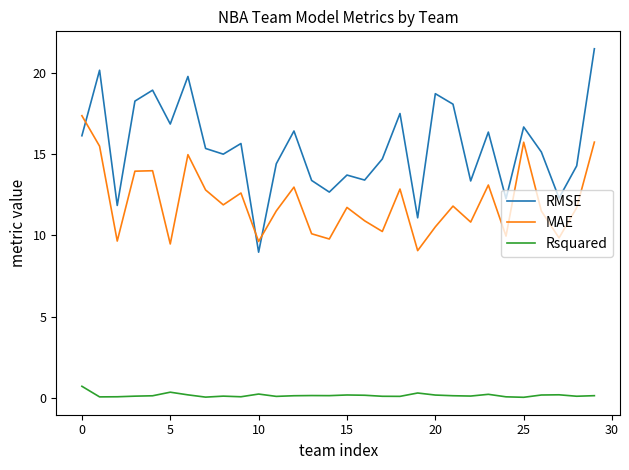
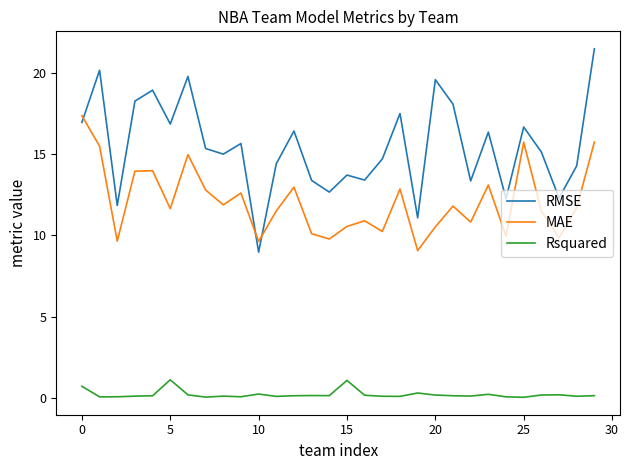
  {
    "RMSE": {
-     "0": 16.1,
+     "0": 16.9,
      "5": 16.8,
      "10": 9.0,
      "15": 13.7,
-     "20": 18.7,
+     "20": 19.6,
      "25": 16.7
    },
    "MAE": {
      "0": 17.4,
-     "5": 9.5,
+     "5": 11.6,
      "10": 9.6,
-     "15": 11.7,
+     "15": 10.6,
      "20": 10.5,
      "25": 15.7
    },
    "Rsquared": {
      "0": 0.7,
-     "5": 0.4,
+     "5": 1.1,
      "10": 0.2,
-     "15": 0.2,
+     "15": 1.1,
      "20": 0.2,
      "25": 0.0
    }
  }
